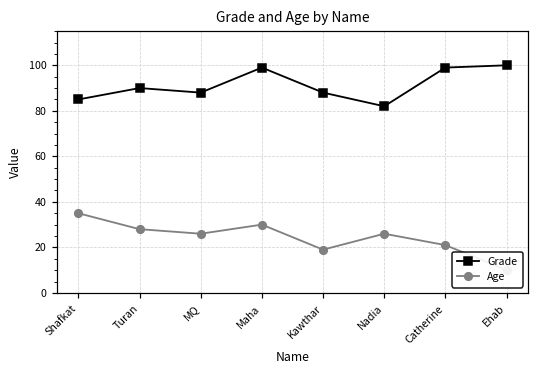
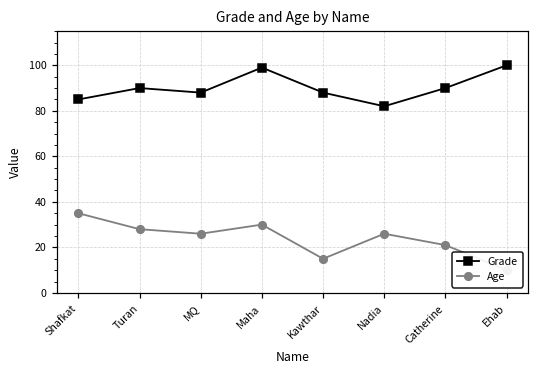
  {
    "Grade": {
      "Shafkat": 85,
      "Turan": 90,
      "MQ": 88,
      "Maha": 99,
      "Kawthar": 88,
      "Nadia": 82,
-     "Catherine": 99,
+     "Catherine": 90,
      "Ehab": 100
    },
    "Age": {
      "Shafkat": 35,
      "Turan": 28,
      "MQ": 26,
      "Maha": 30,
-     "Kawthar": 19,
+     "Kawthar": 15,
      "Nadia": 26,
      "Catherine": 21
    }
  }
